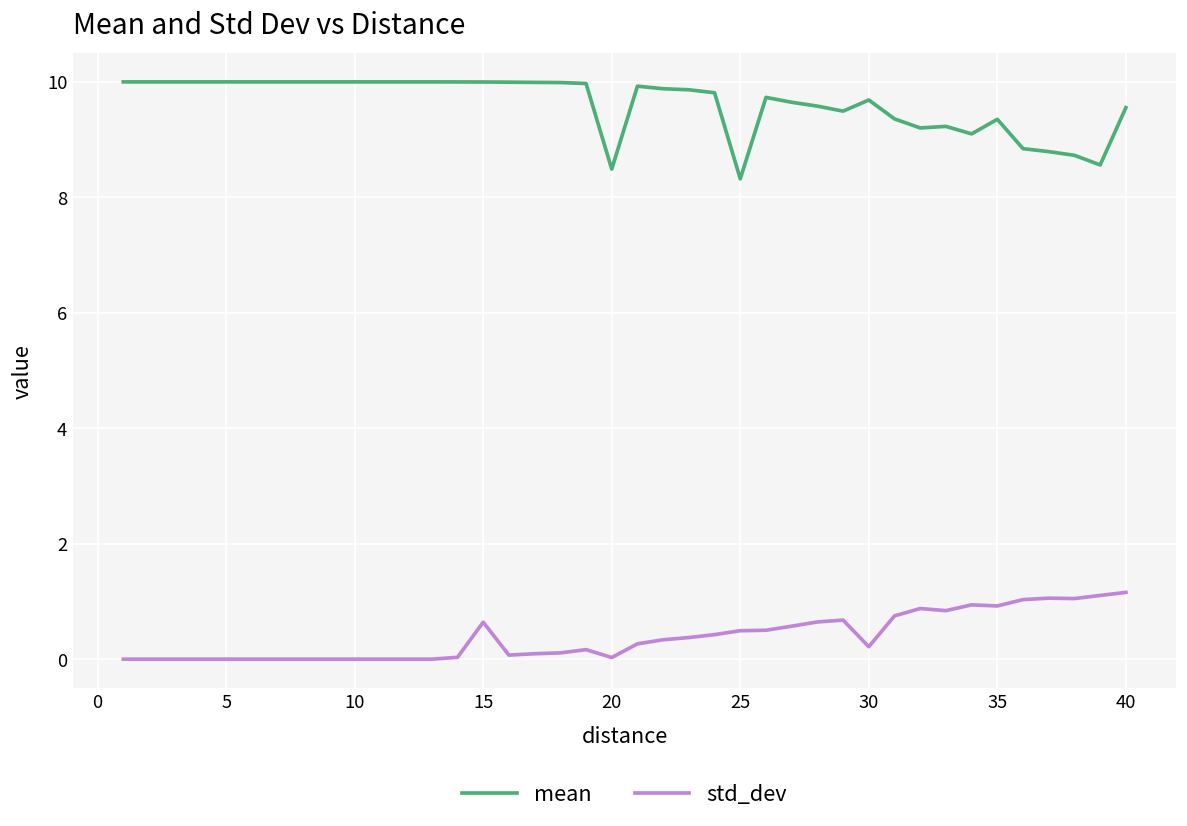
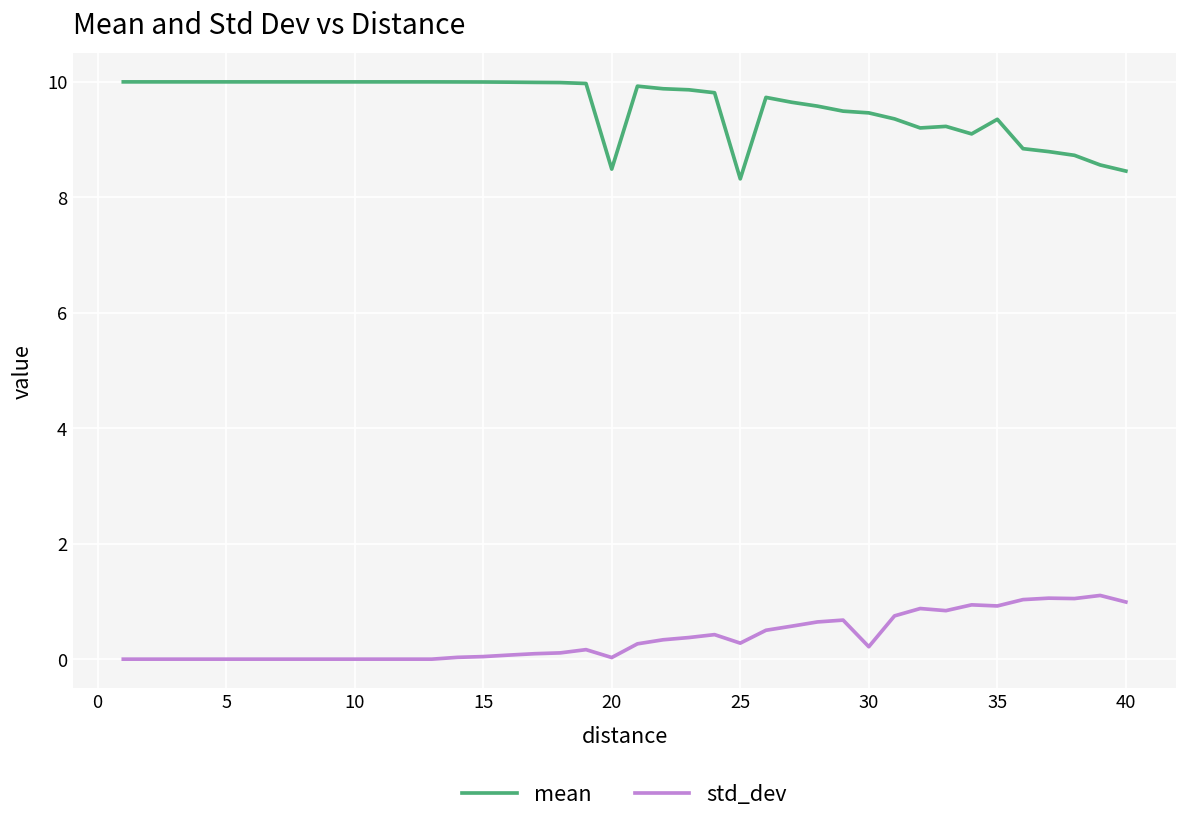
  {
    "mean": {
      "5": 10.0,
      "10": 10.0,
      "15": 10.0,
      "20": 8.5,
      "25": 8.3,
-     "30": 9.7,
+     "30": 9.5,
      "35": 9.4,
-     "40": 9.6
+     "40": 8.5
    },
    "std_dev": {
      "5": 0.0,
      "10": 0.0,
-     "15": 0.6,
+     "15": 0.0,
      "20": 0.0,
-     "25": 0.5,
+     "25": 0.3,
      "30": 0.2,
      "35": 0.9,
-     "40": 1.2
+     "40": 1.0
    }
  }
